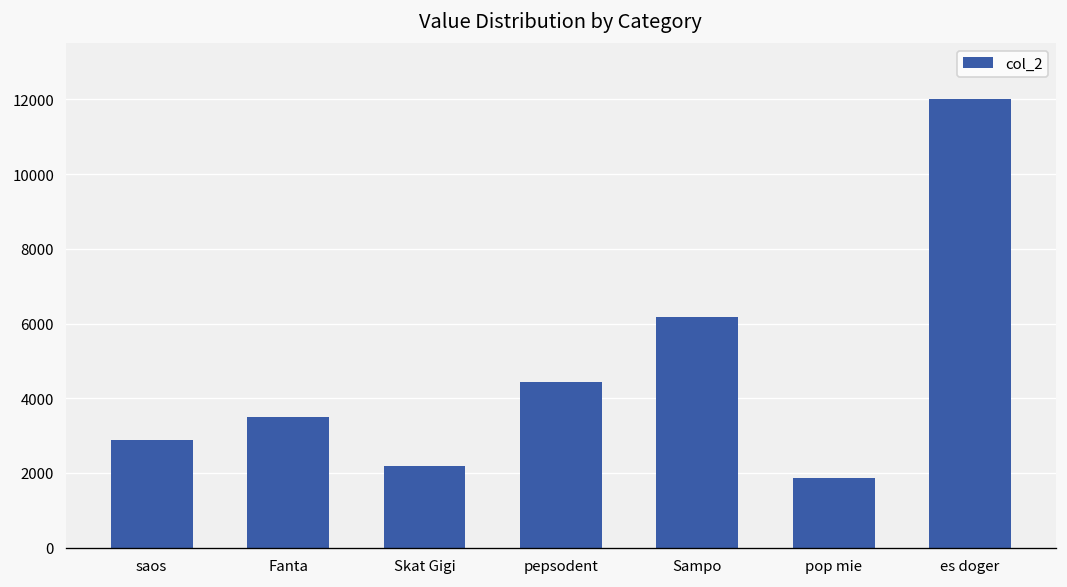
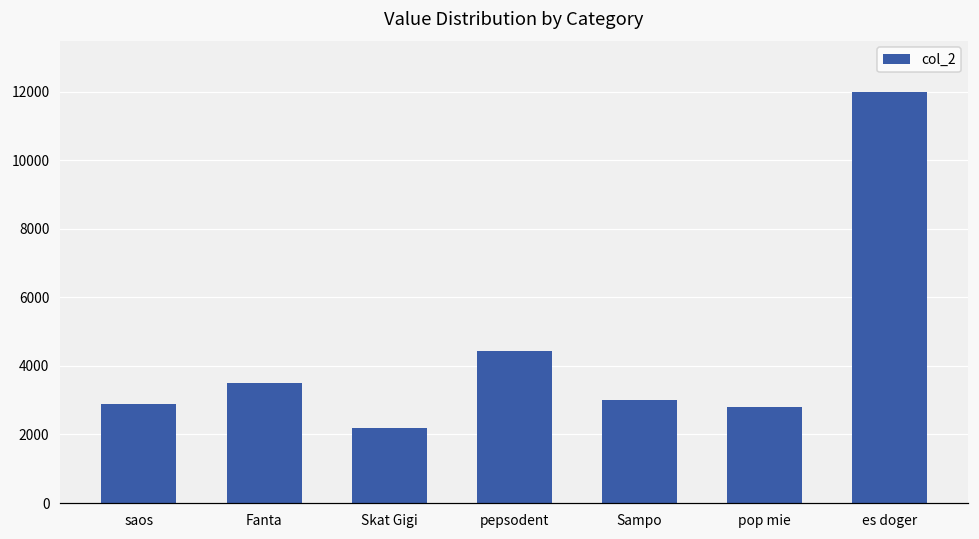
  {
    "saos": 2900,
    "Fanta": 3500,
    "Skat Gigi": 2200,
    "pepsodent": 4400,
-   "Sampo": 6200,
-   "pop mie": 1900,
+   "Sampo": 3000,
+   "pop mie": 2800,
    "es doger": 12000
  }
